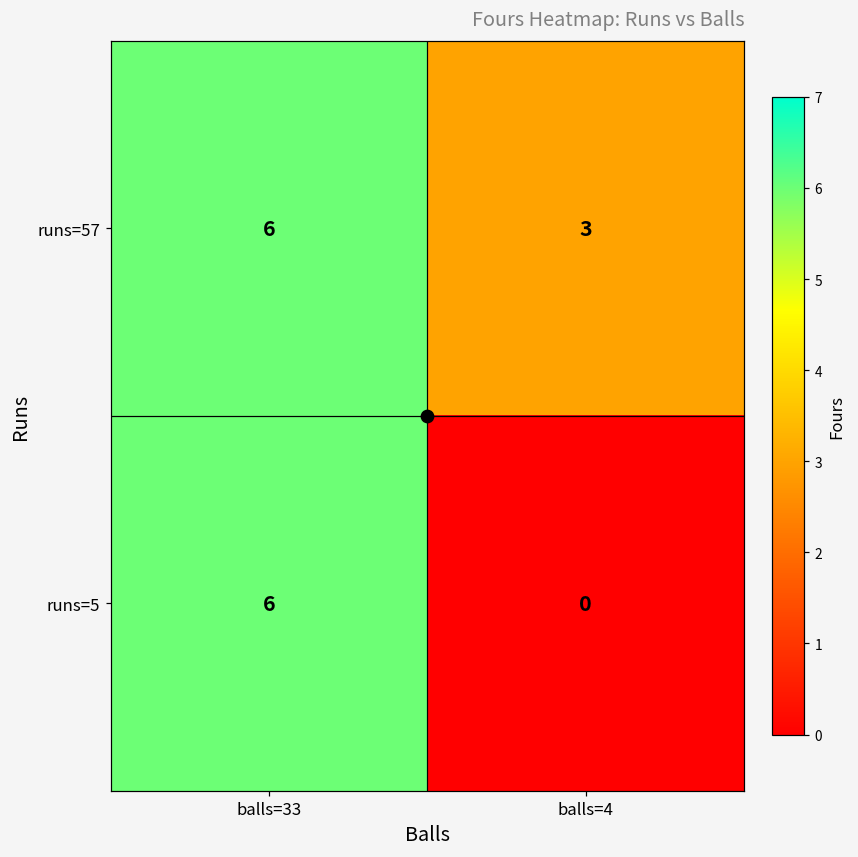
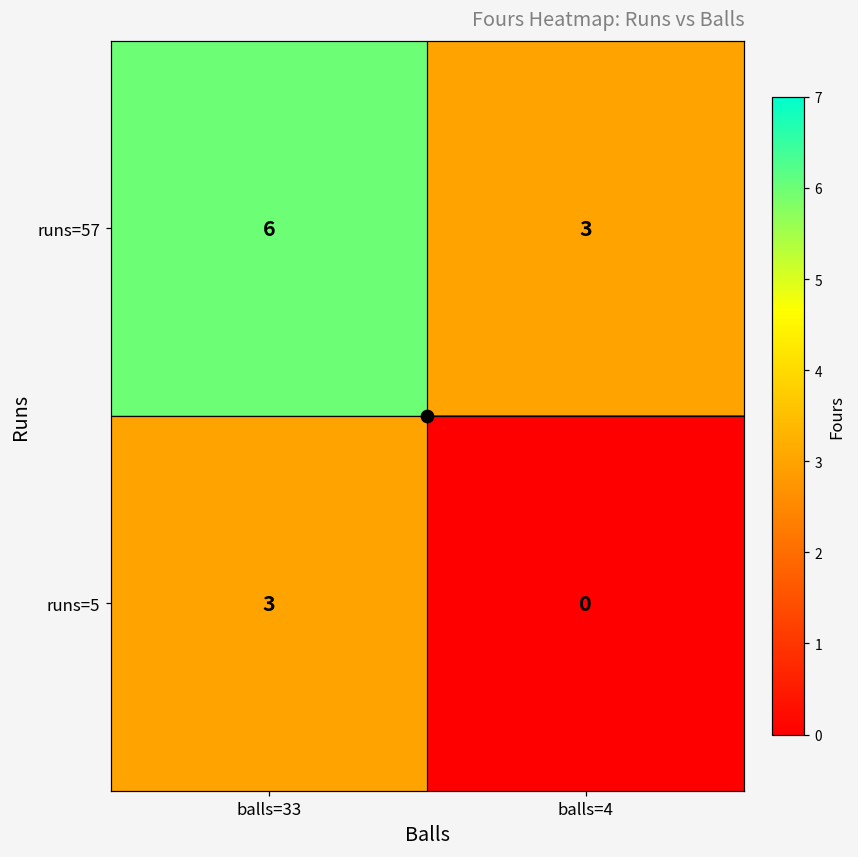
  {
    "runs=57": {
      "balls=33": 6,
      "balls=4": 3
    },
    "runs=5": {
-     "balls=33": 6,
+     "balls=33": 3,
      "balls=4": 0
    }
  }
